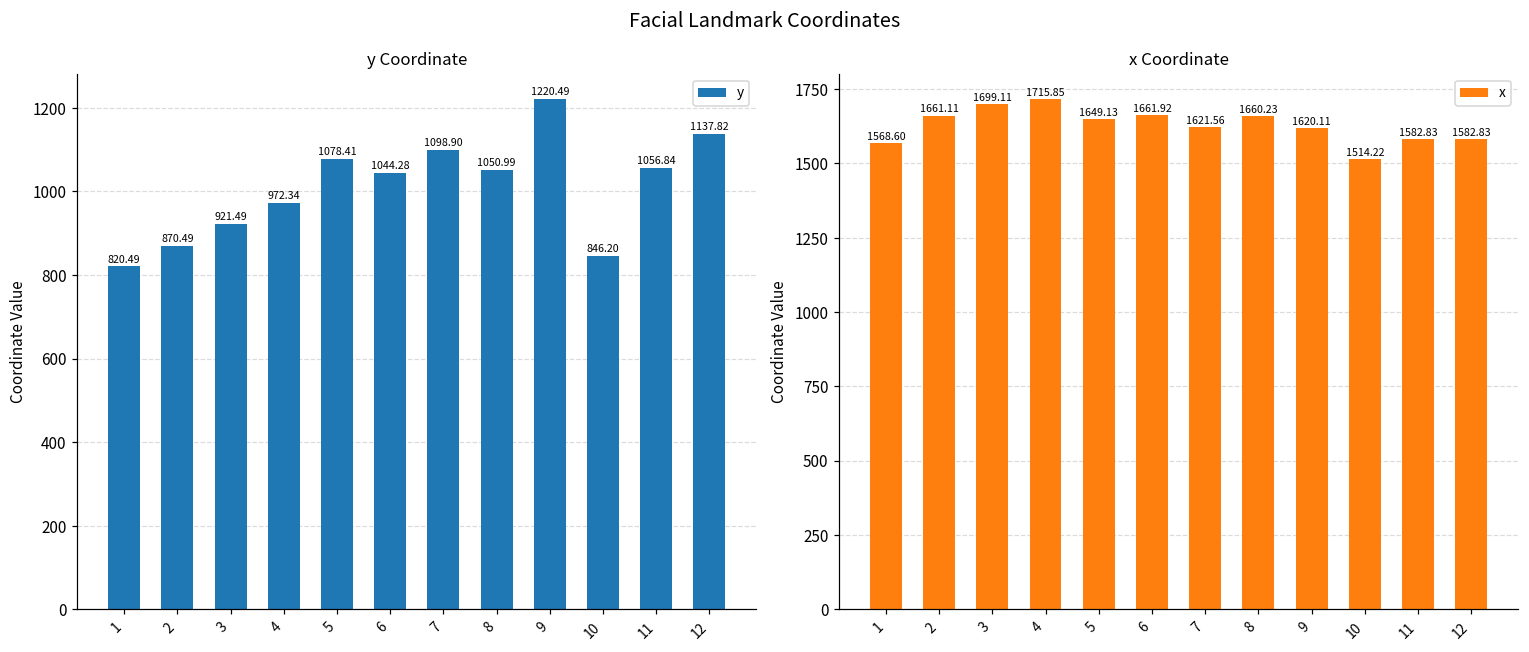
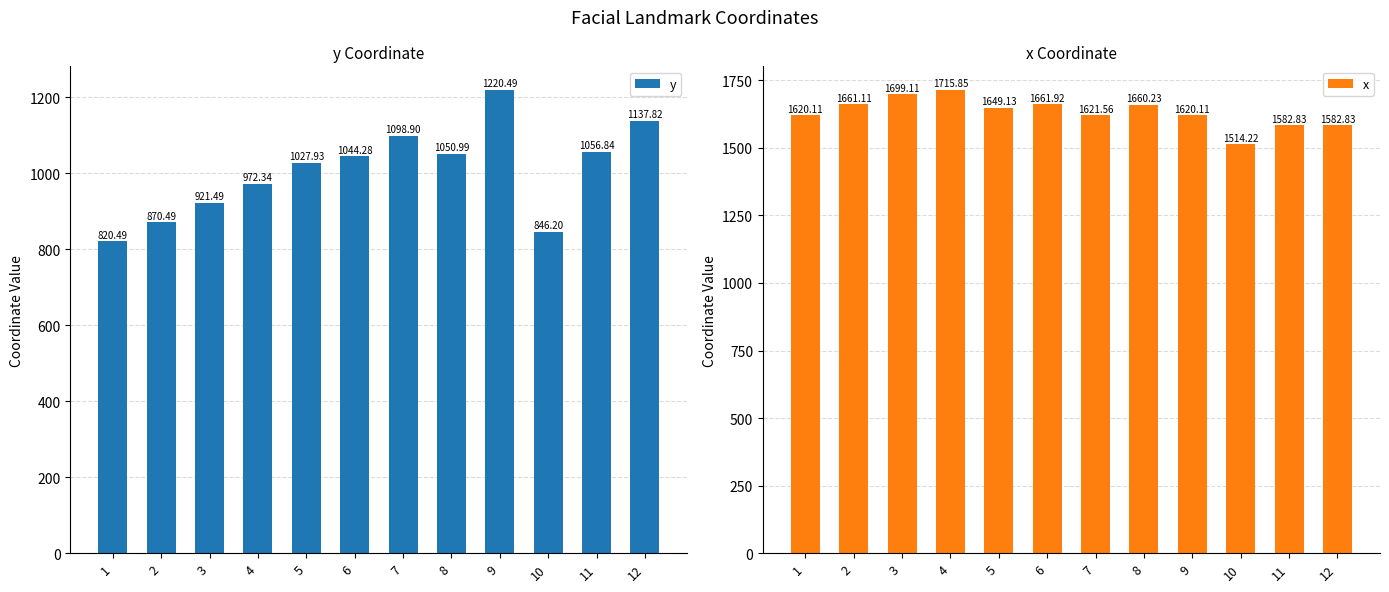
  {
    "y Coordinate": {
      "1": 820.49,
      "2": 870.49,
      "3": 921.49,
      "4": 972.34,
-     "5": 1078.41,
+     "5": 1027.93,
      "6": 1044.28,
      "7": 1098.90,
      "8": 1050.99,
      "9": 1220.49,
      "10": 846.20,
      "11": 1056.84,
      "12": 1137.82
    },
    "x Coordinate": {
-     "1": 1568.60,
+     "1": 1620.11,
      "2": 1661.11,
      "3": 1699.11,
      "4": 1715.85,
      "5": 1649.13,
      "6": 1661.92,
      "7": 1621.56,
      "8": 1660.23,
      "9": 1620.11,
      "10": 1514.22,
      "11": 1582.83,
      "12": 1582.83
    }
  }
